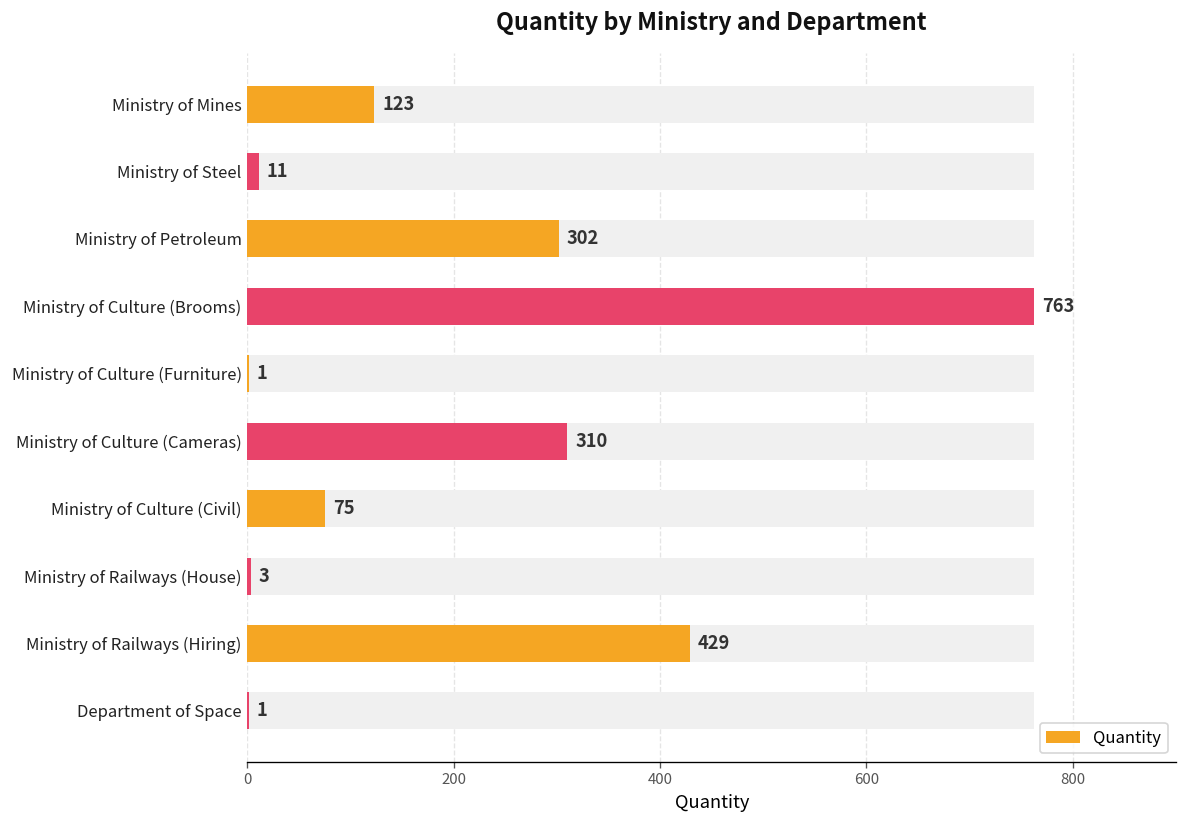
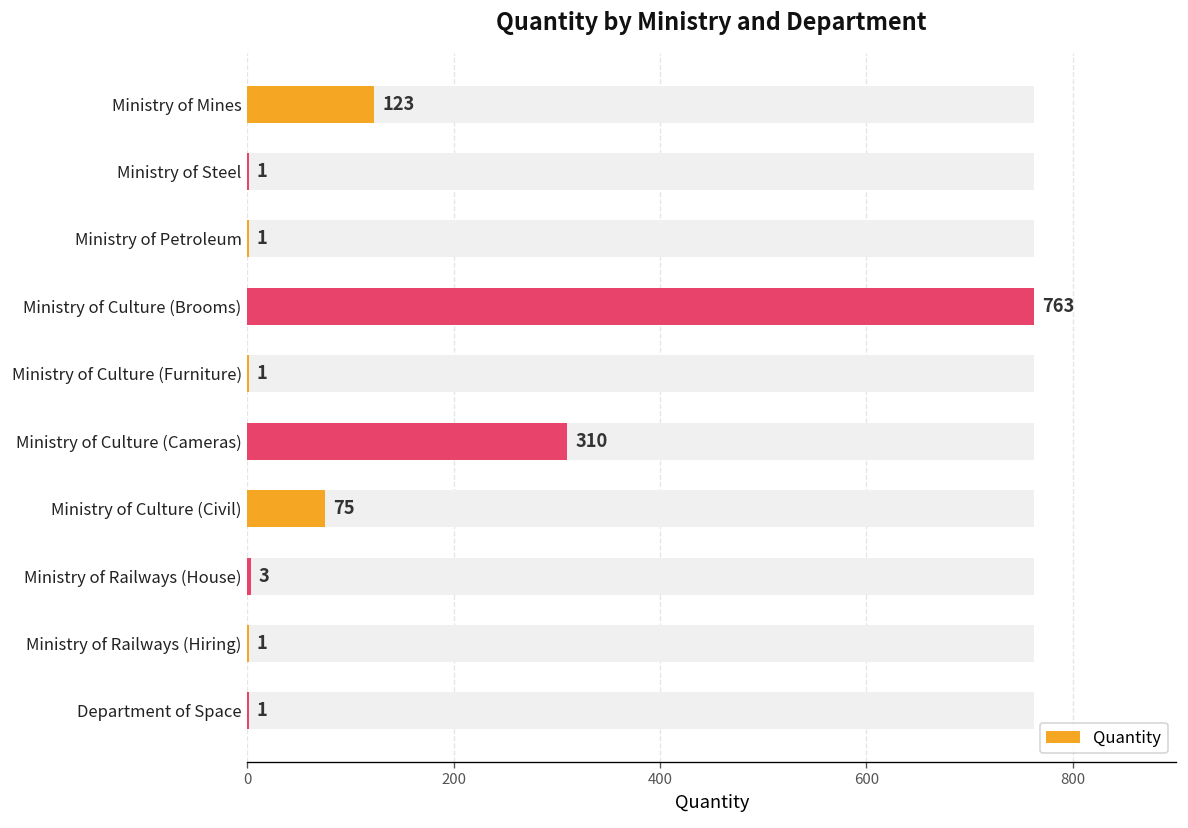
  {
    "Quantity": {
-     "Ministry of Steel": 11,
-     "Ministry of Petroleum": 302,
+     "Ministry of Steel": 1,
+     "Ministry of Petroleum": 1,
      "Ministry of Culture (Brooms)": 763,
      "Ministry of Culture (Furniture)": 1,
-     "Ministry of Railways (Hiring)": 429,
+     "Ministry of Railways (Hiring)": 1,
      "Department of Space": 1
    }
  }
